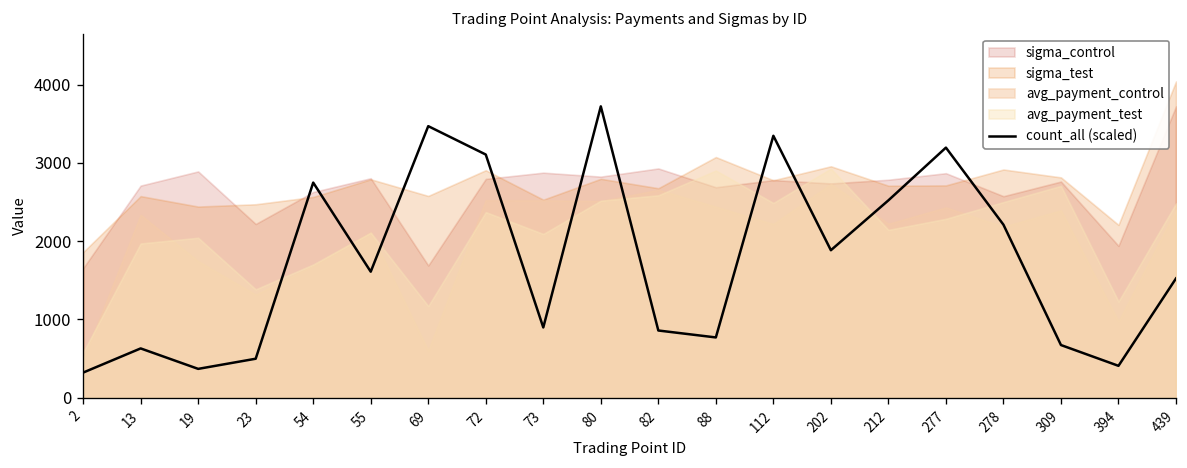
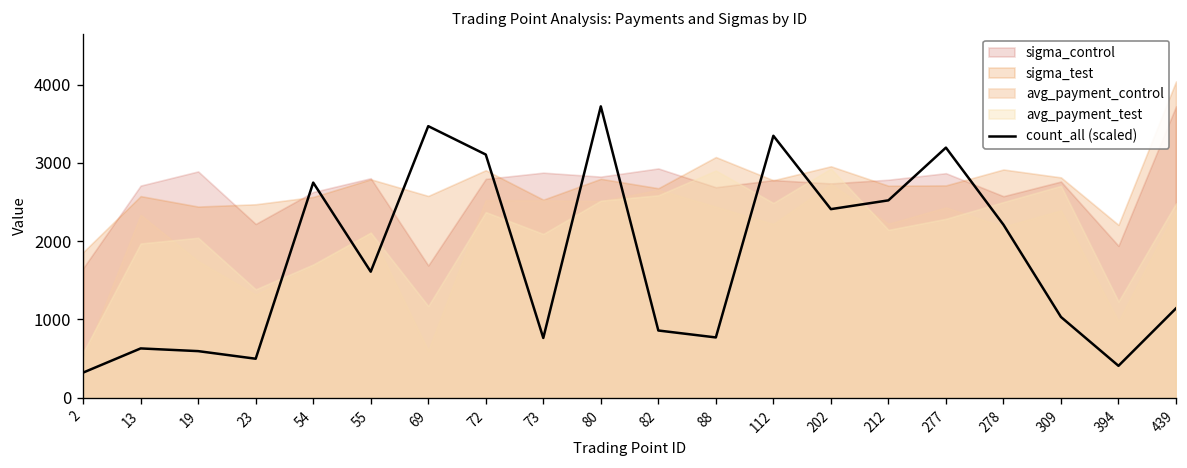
  {
    "count_all (scaled)": {
      "2": 300,
      "13": 600,
-     "19": 400,
+     "19": 600,
      "23": 500,
      "54": 2700,
      "55": 1600,
      "69": 3500,
      "72": 3100,
-     "73": 900,
+     "73": 800,
      "80": 3700,
      "82": 900,
      "88": 800,
      "112": 3300,
-     "202": 1900,
+     "202": 2400,
      "212": 2500,
      "277": 3200,
-     "309": 700,
+     "309": 1000,
      "394": 400,
-     "439": 1500
+     "439": 1100
    }
  }
